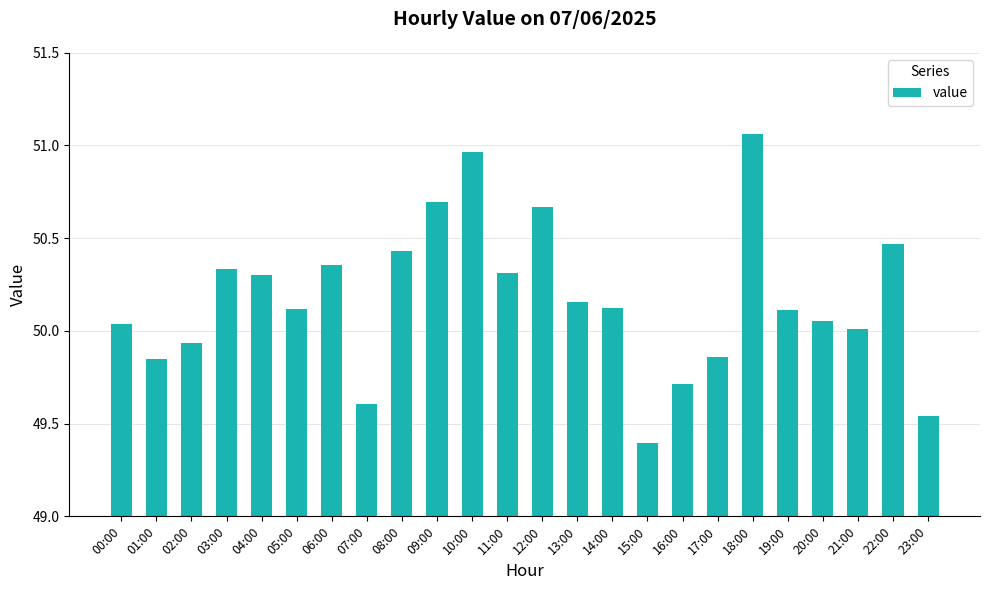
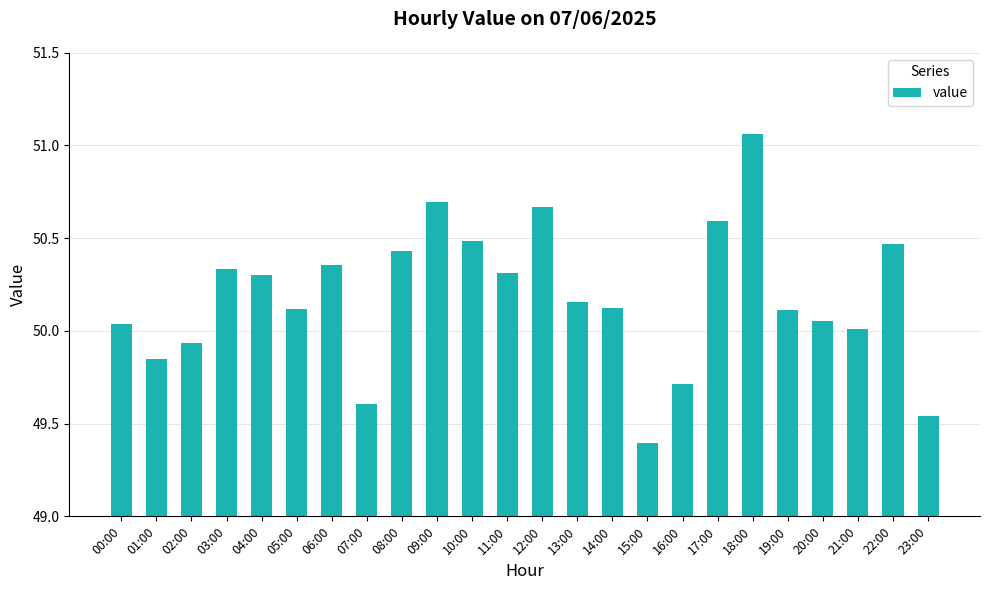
  {
    "00:00": 50.03,
    "01:00": 49.85,
    "02:00": 49.94,
    "03:00": 50.33,
    "04:00": 50.30,
    "05:00": 50.12,
    "06:00": 50.36,
    "07:00": 49.61,
    "08:00": 50.43,
    "09:00": 50.69,
-   "10:00": 50.97,
+   "10:00": 50.49,
    "11:00": 50.31,
    "12:00": 50.67,
    "13:00": 50.15,
    "14:00": 50.12,
    "15:00": 49.40,
    "16:00": 49.71,
-   "17:00": 49.86,
+   "17:00": 50.59,
    "18:00": 51.06,
    "19:00": 50.11,
    "20:00": 50.06,
    "21:00": 50.01,
    "22:00": 50.47,
    "23:00": 49.54
  }
